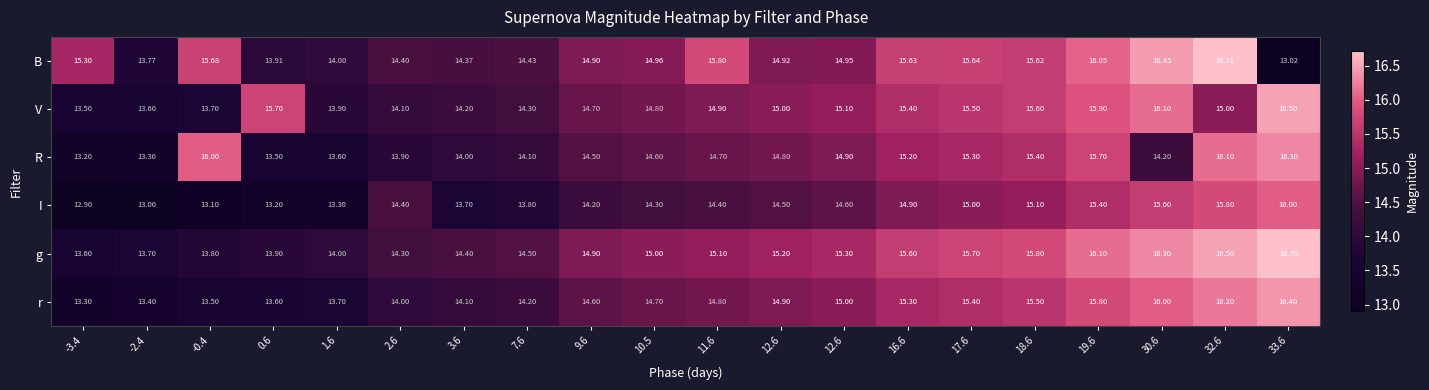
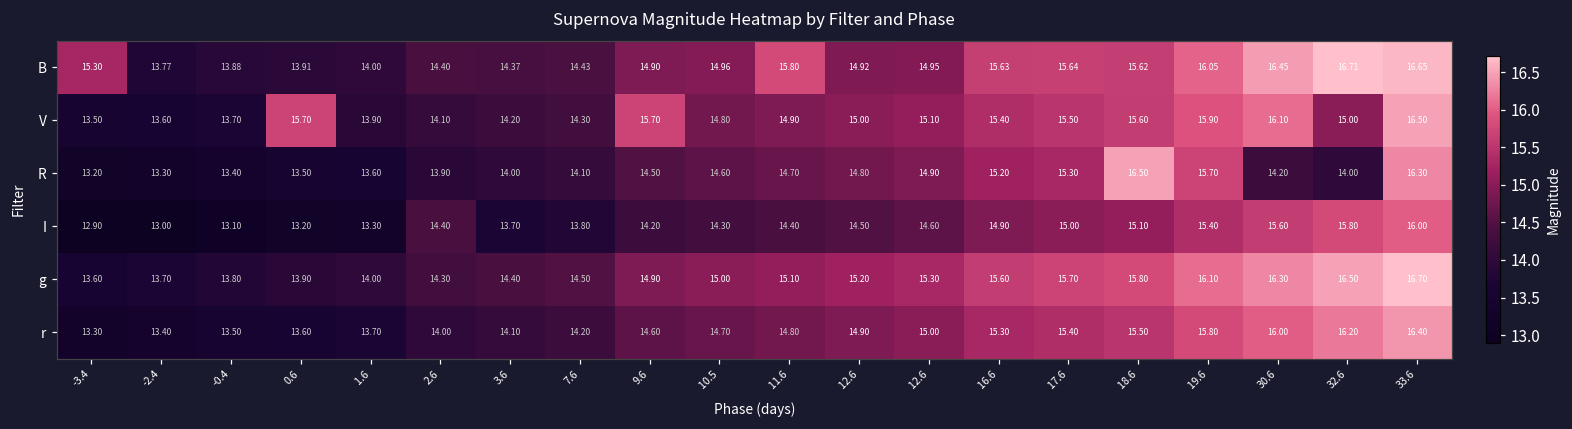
  {
    "B": {
      "-3.4": 15.30,
      "-2.4": 13.77,
-     "-0.4": 15.68,
+     "-0.4": 13.88,
      "0.6": 13.91,
      "1.6": 14.00,
      "2.6": 14.40,
      "3.6": 14.37,
      "7.6": 14.43,
      "9.6": 14.90,
      "10.5": 14.96,
      "11.6": 15.80,
      "16.6": 15.63,
      "17.6": 15.64,
      "18.6": 15.62,
      "19.6": 16.05,
      "30.6": 16.45,
      "32.6": 16.71,
-     "33.6": 13.02
+     "33.6": 16.65
    },
    "V": {
      "-3.4": 13.50,
      "-2.4": 13.60,
      "-0.4": 13.70,
      "0.6": 15.70,
      "1.6": 13.90,
      "2.6": 14.10,
      "3.6": 14.20,
      "7.6": 14.30,
-     "9.6": 14.70,
+     "9.6": 15.70,
      "10.5": 14.80,
      "11.6": 14.90,
      "16.6": 15.40,
      "17.6": 15.50,
      "18.6": 15.60,
      "19.6": 15.90,
      "30.6": 16.10,
      "32.6": 15.00,
      "33.6": 16.50
    },
    "R": {
      "-3.4": 13.20,
      "-2.4": 13.30,
-     "-0.4": 16.00,
+     "-0.4": 13.40,
      "0.6": 13.50,
      "1.6": 13.60,
      "2.6": 13.90,
      "3.6": 14.00,
      "7.6": 14.10,
      "9.6": 14.50,
      "10.5": 14.60,
      "11.6": 14.70,
      "16.6": 15.20,
      "17.6": 15.30,
-     "18.6": 15.40,
+     "18.6": 16.50,
      "19.6": 15.70,
      "30.6": 14.20,
-     "32.6": 16.10,
+     "32.6": 14.00,
      "33.6": 16.30
    },
    "I": {
      "-3.4": 12.90,
      "-2.4": 13.00,
      "-0.4": 13.10,
      "0.6": 13.20,
      "1.6": 13.30,
      "2.6": 14.40,
      "3.6": 13.70,
      "7.6": 13.80,
      "9.6": 14.20,
      "10.5": 14.30,
      "11.6": 14.40,
      "16.6": 14.90,
      "17.6": 15.00,
      "18.6": 15.10,
      "19.6": 15.40,
      "30.6": 15.60,
      "32.6": 15.80,
      "33.6": 16.00
    },
    "g": {
      "-3.4": 13.60,
      "-2.4": 13.70,
      "-0.4": 13.80,
      "0.6": 13.90,
      "1.6": 14.00,
      "2.6": 14.30,
      "3.6": 14.40,
      "7.6": 14.50,
      "9.6": 14.90,
      "10.5": 15.00,
      "11.6": 15.10,
      "16.6": 15.60,
      "17.6": 15.70,
      "18.6": 15.80,
      "19.6": 16.10,
      "30.6": 16.30,
      "32.6": 16.50,
      "33.6": 16.70
    },
    "r": {
      "-3.4": 13.30,
      "-2.4": 13.40,
      "-0.4": 13.50,
      "0.6": 13.60,
      "1.6": 13.70,
      "2.6": 14.00,
      "3.6": 14.10,
      "7.6": 14.20,
      "9.6": 14.60,
      "10.5": 14.70,
      "11.6": 14.80,
      "16.6": 15.30,
      "17.6": 15.40,
      "18.6": 15.50,
      "19.6": 15.80,
      "30.6": 16.00,
      "32.6": 16.20,
      "33.6": 16.40
    }
  }
